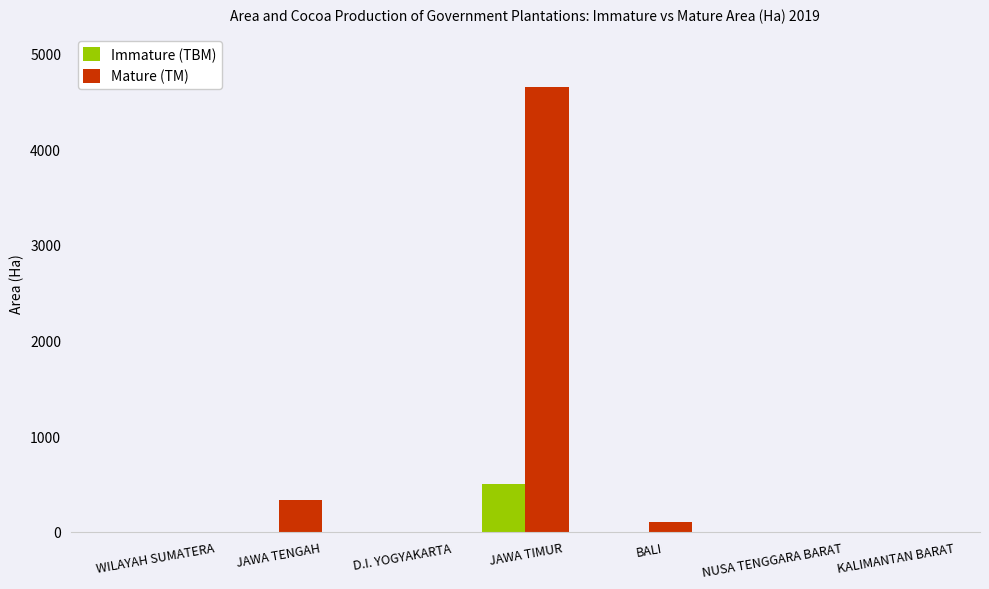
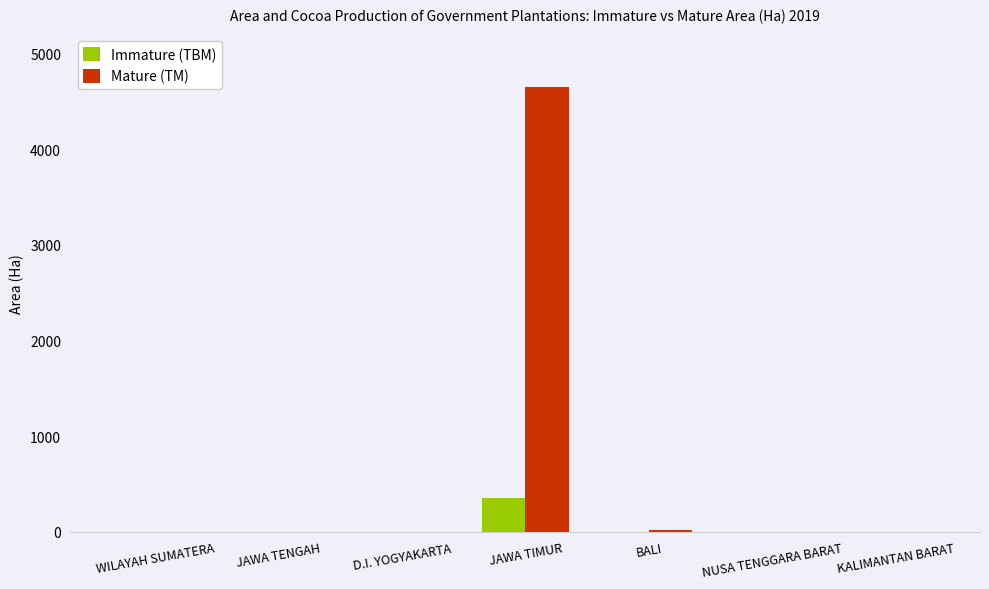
  {
    "Immature (TBM)": {
      "WILAYAH SUMATERA": 0,
      "JAWA TENGAH": 0,
      "D.I. YOGYAKARTA": 0,
-     "JAWA TIMUR": 500,
+     "JAWA TIMUR": 300,
      "BALI": 0,
      "NUSA TENGGARA BARAT": 0,
      "KALIMANTAN BARAT": 0
    },
    "Mature (TM)": {
      "WILAYAH SUMATERA": 0,
-     "JAWA TENGAH": 300,
+     "JAWA TENGAH": 0,
      "D.I. YOGYAKARTA": 0,
      "JAWA TIMUR": 4700,
-     "BALI": 100,
+     "BALI": 0,
      "NUSA TENGGARA BARAT": 0,
      "KALIMANTAN BARAT": 0
    }
  }
